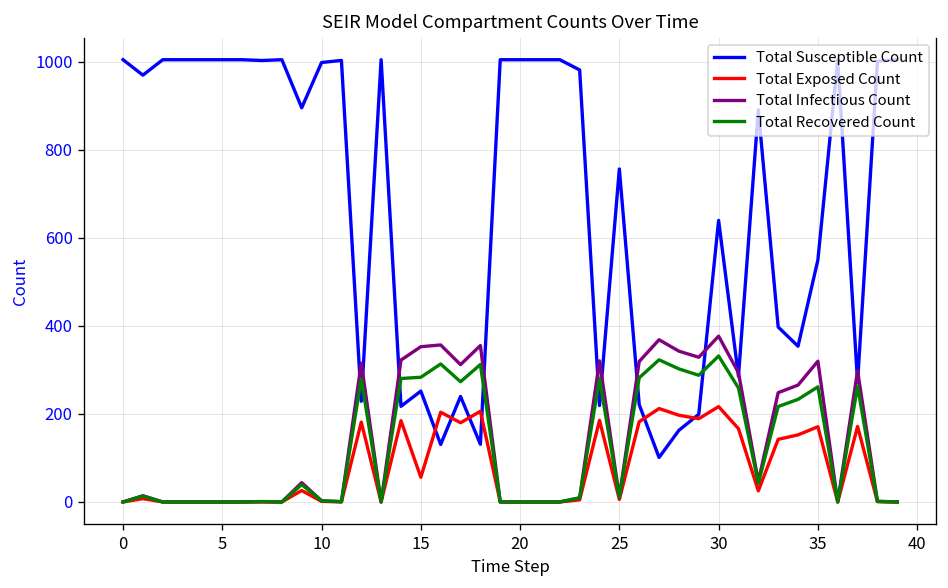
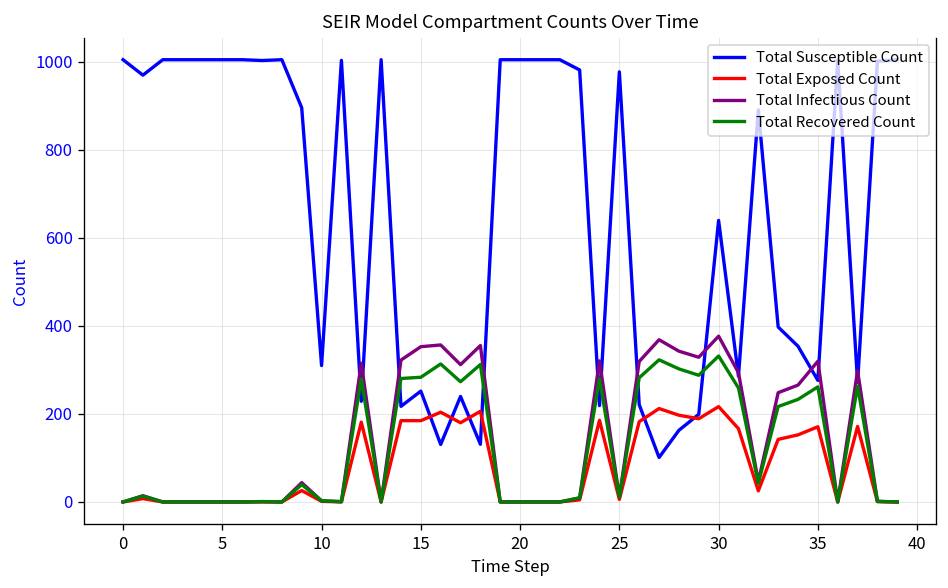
  {
    "Total Susceptible Count": {
      "0": 1010,
      "5": 1010,
-     "10": 1000,
+     "10": 310,
      "15": 250,
      "20": 1010,
-     "25": 760,
+     "25": 980,
      "30": 640,
-     "35": 550
+     "35": 280
    },
    "Total Exposed Count": {
-     "15": 60,
+     "15": 180,
      "30": 220,
      "35": 170
    },
    "Total Infectious Count": {
      "15": 350,
      "30": 380,
      "35": 320
    },
    "Total Recovered Count": {
      "15": 280,
      "30": 330,
      "35": 260
    }
  }
